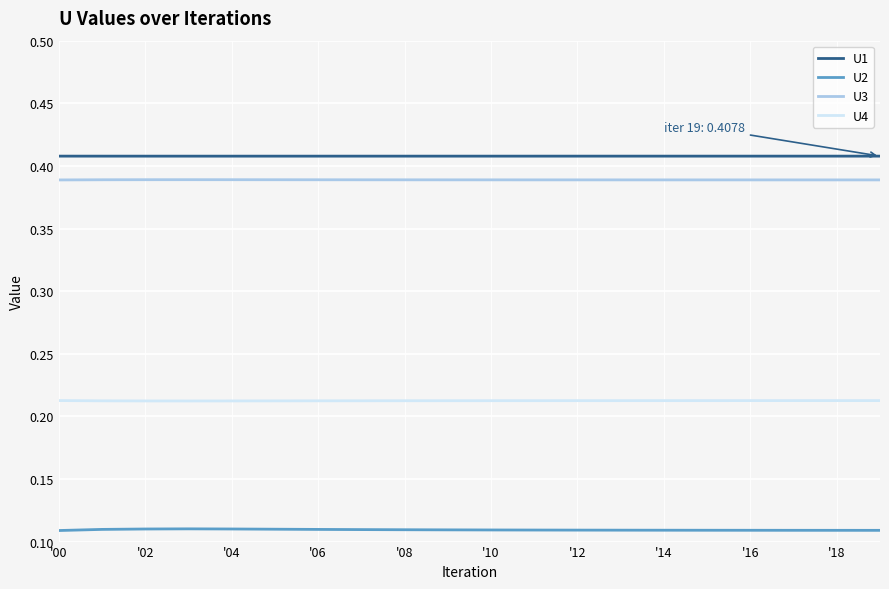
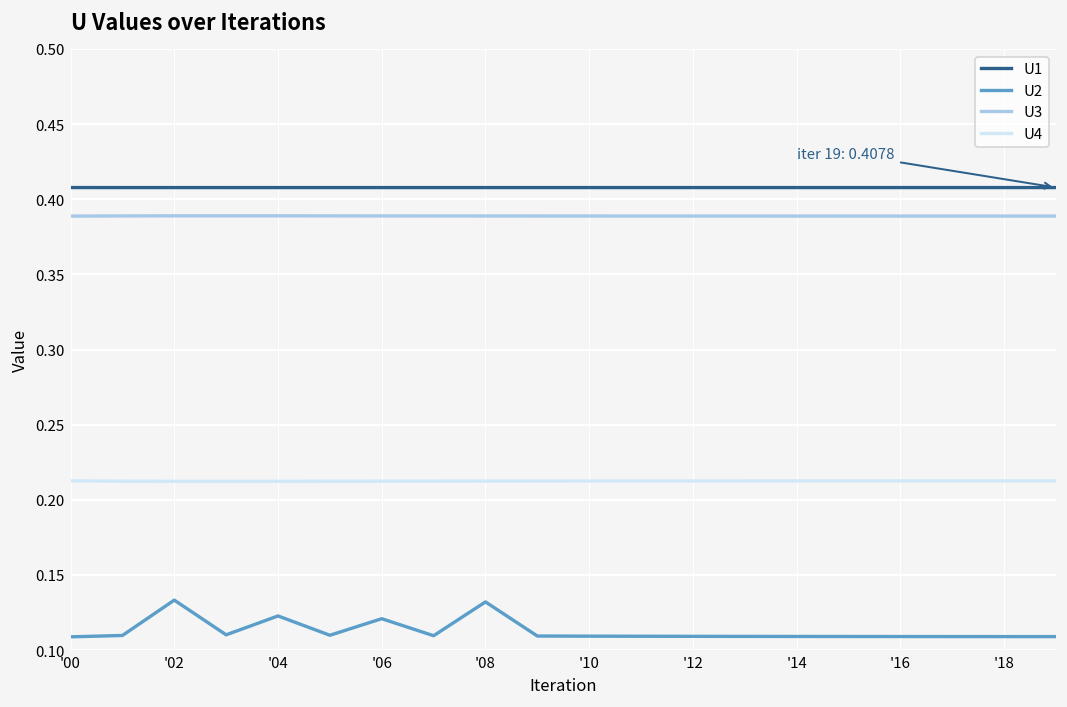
  {
    "U1": {
      "'00": 0.408,
      "'02": 0.408,
      "'04": 0.408,
      "'06": 0.408,
      "'08": 0.408,
      "'10": 0.408,
      "'12": 0.408
    },
    "U2": {
      "'00": 0.109,
-     "'02": 0.110,
-     "'04": 0.110,
-     "'06": 0.110,
-     "'08": 0.109,
+     "'02": 0.133,
+     "'04": 0.123,
+     "'06": 0.121,
+     "'08": 0.132,
      "'10": 0.109,
      "'12": 0.109,
      "'14": 0.109,
      "'16": 0.109,
      "'18": 0.109
    }
  }
